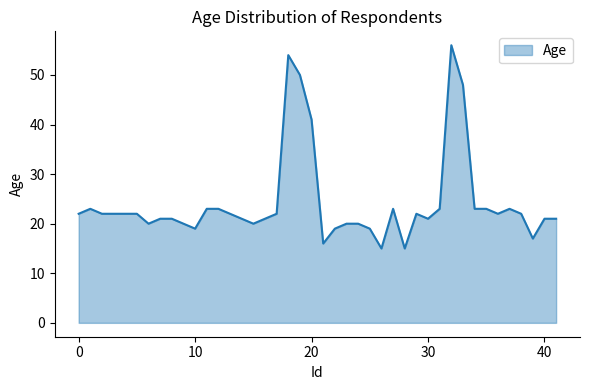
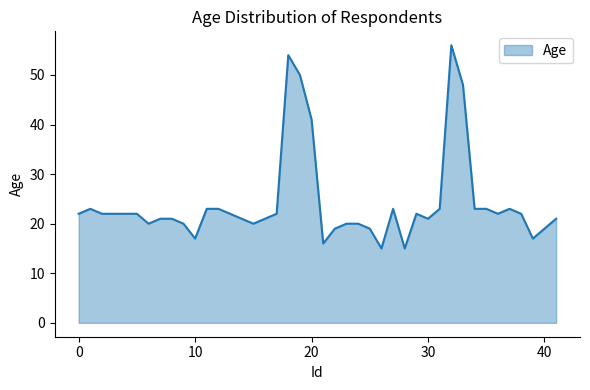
  {
    "0": 22,
-   "10": 19,
+   "10": 17,
    "20": 41,
    "30": 21,
-   "40": 21
+   "40": 19
  }
